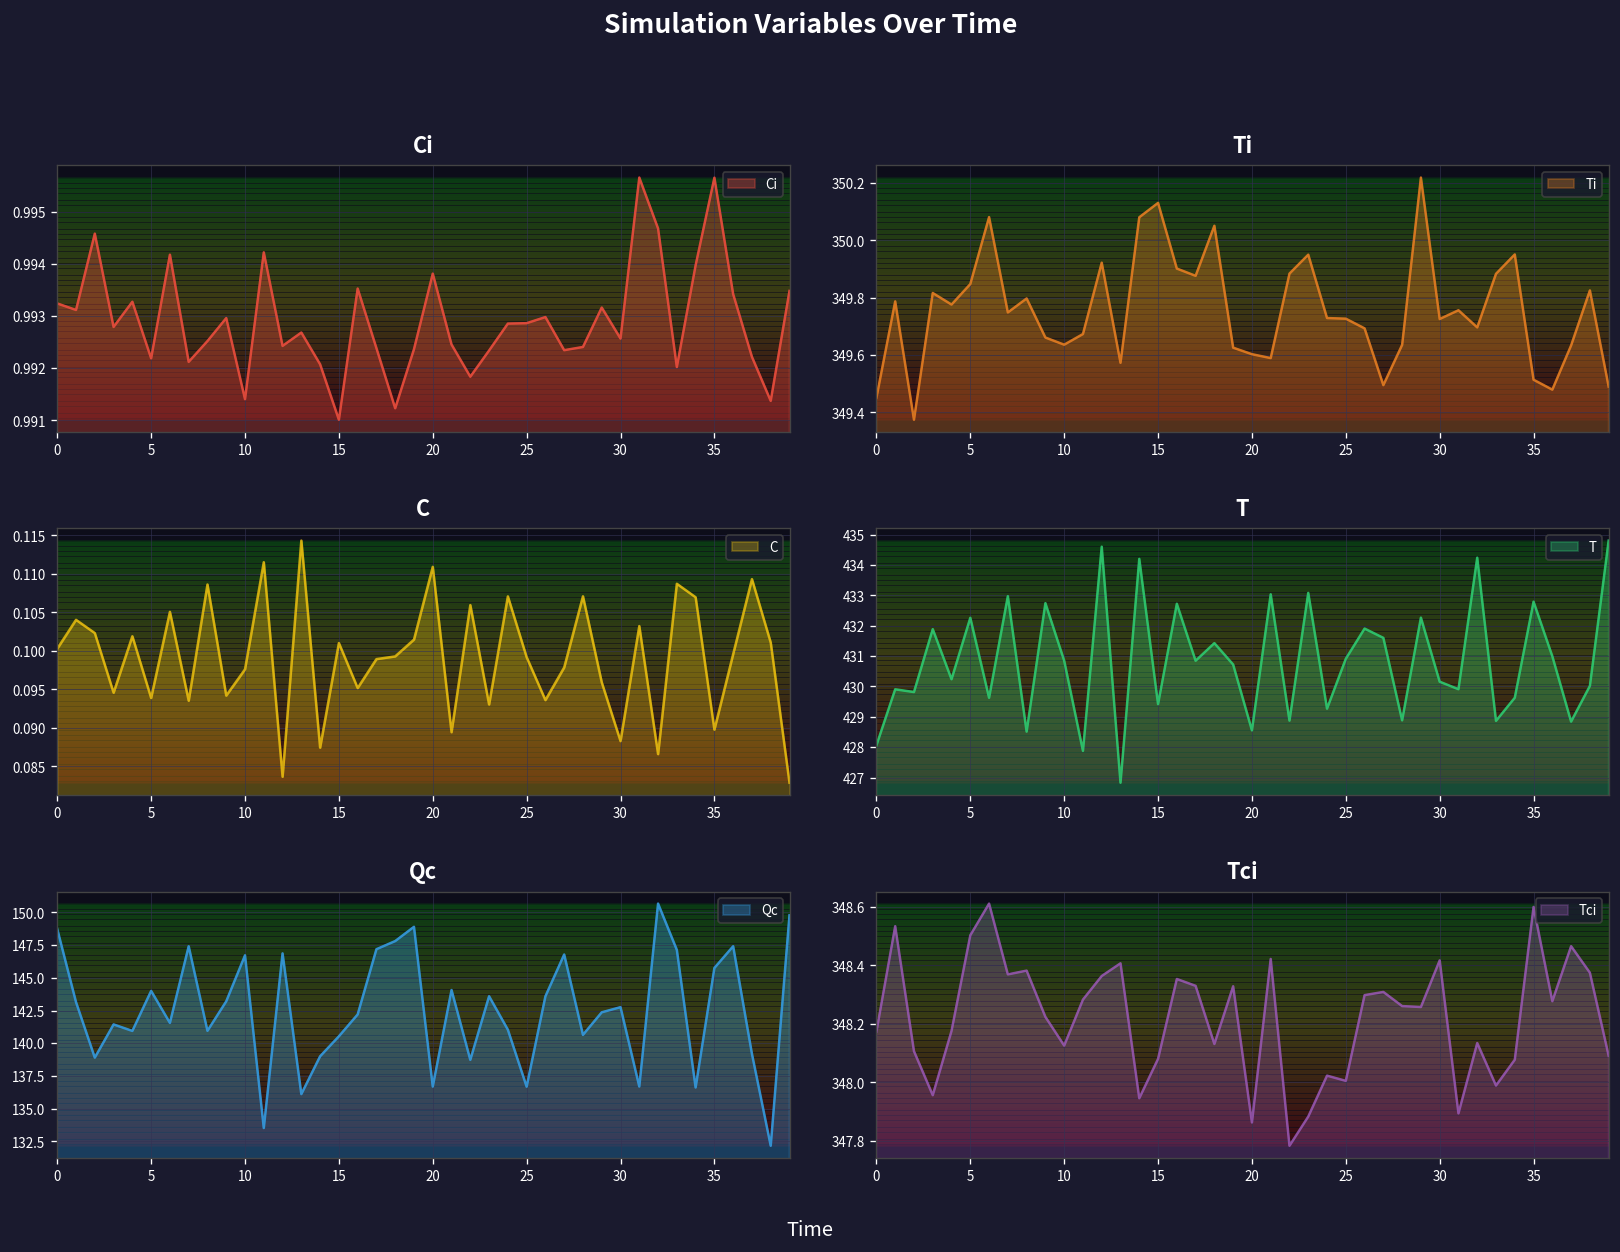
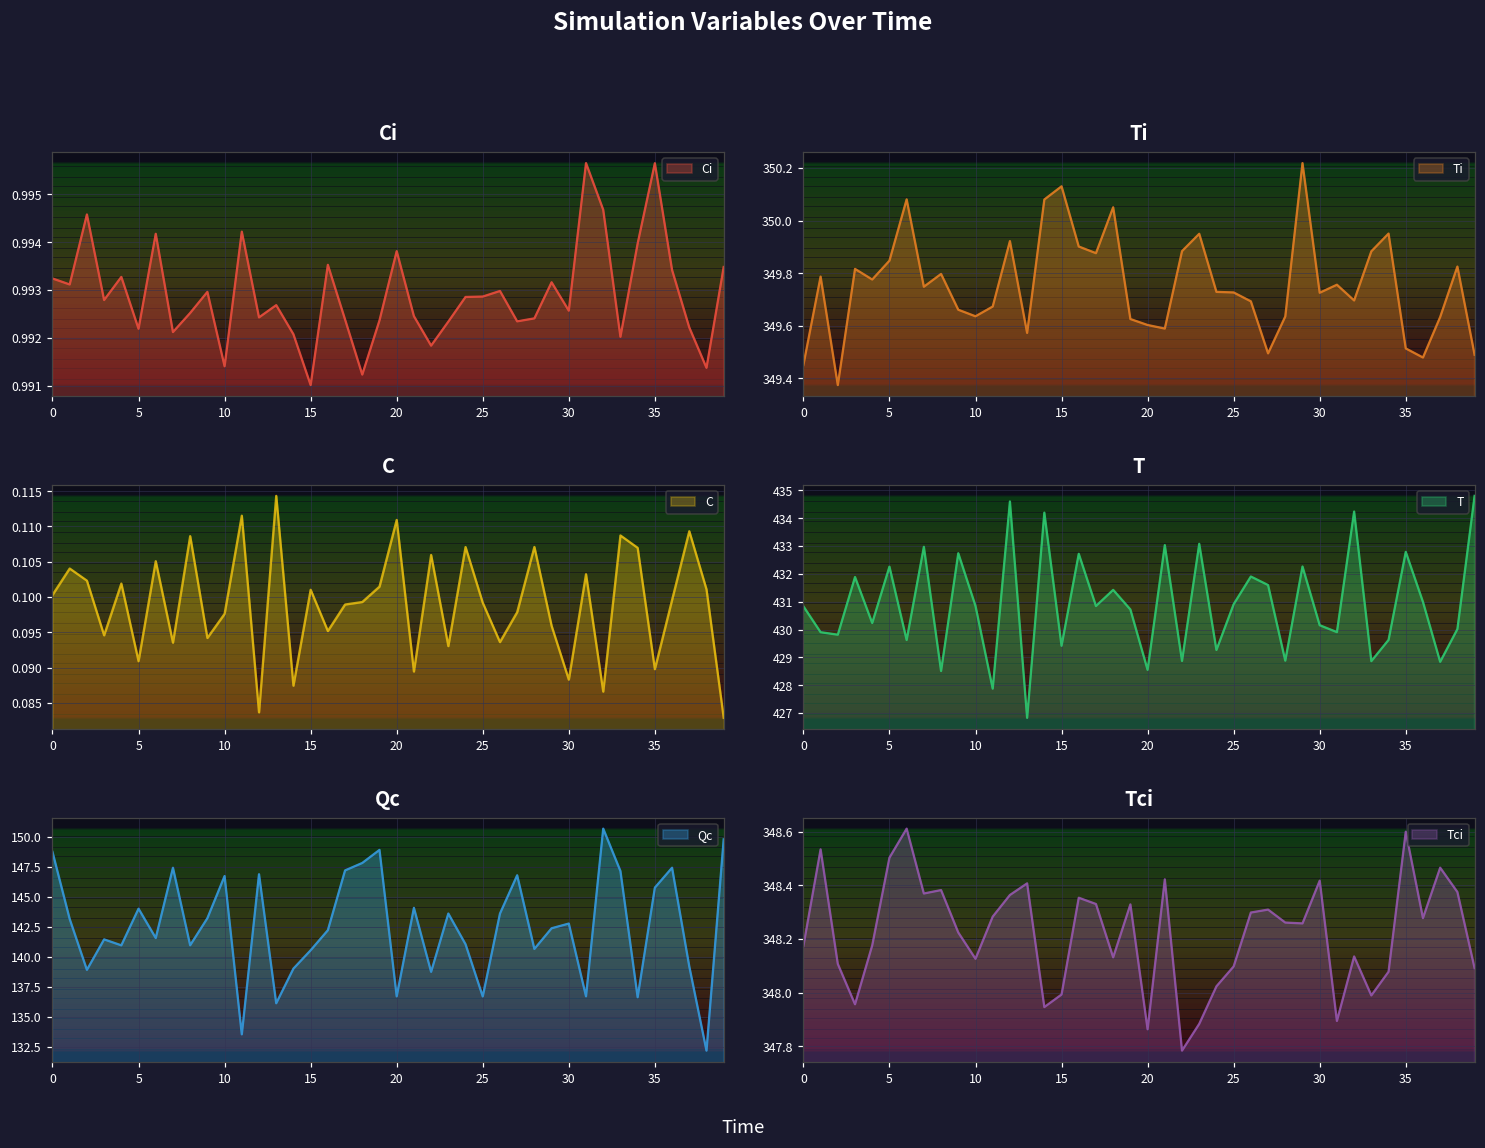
  {
    "Ci": {
      "0": 0.9932,
      "5": 0.9922,
      "10": 0.9914,
      "15": 0.9910,
      "20": 0.9938,
      "25": 0.9929,
      "30": 0.9926,
      "35": 0.9956
    },
    "Ti": {
      "0": 349.45,
      "5": 349.85,
      "10": 349.64,
      "15": 350.13,
      "20": 349.60,
      "25": 349.73,
      "30": 349.73,
      "35": 349.51
    },
    "C": {
      "0": 0.100,
-     "5": 0.094,
+     "5": 0.091,
      "10": 0.098,
      "15": 0.101,
      "20": 0.111,
      "25": 0.099,
      "30": 0.088,
      "35": 0.090
    },
    "T": {
-     "0": 428.1,
+     "0": 430.8,
      "5": 432.3,
      "10": 430.8,
      "15": 429.4,
      "20": 428.6,
      "25": 430.9,
      "30": 430.2,
      "35": 432.8
    },
    "Qc": {
      "0": 148.7,
      "5": 144.0,
      "10": 146.7,
      "15": 140.5,
      "20": 136.7,
      "25": 136.7,
      "30": 142.8,
      "35": 145.8
    },
    "Tci": {
      "0": 348.17,
      "5": 348.50,
      "10": 348.13,
-     "15": 348.08,
+     "15": 347.99,
      "20": 347.86,
-     "25": 348.01,
+     "25": 348.10,
      "30": 348.42,
      "35": 348.60
    }
  }
